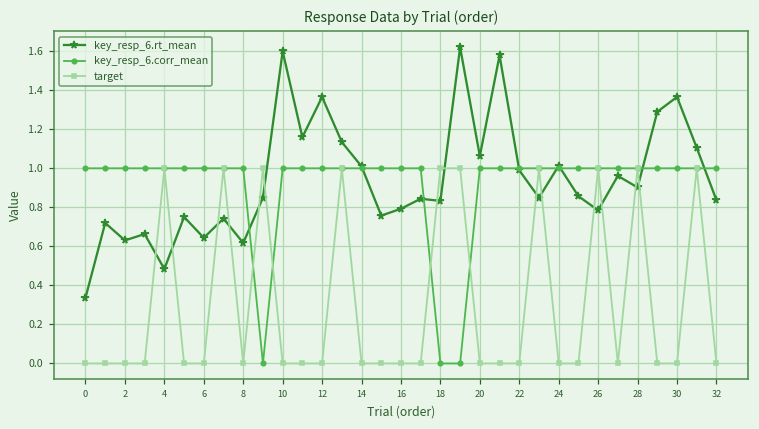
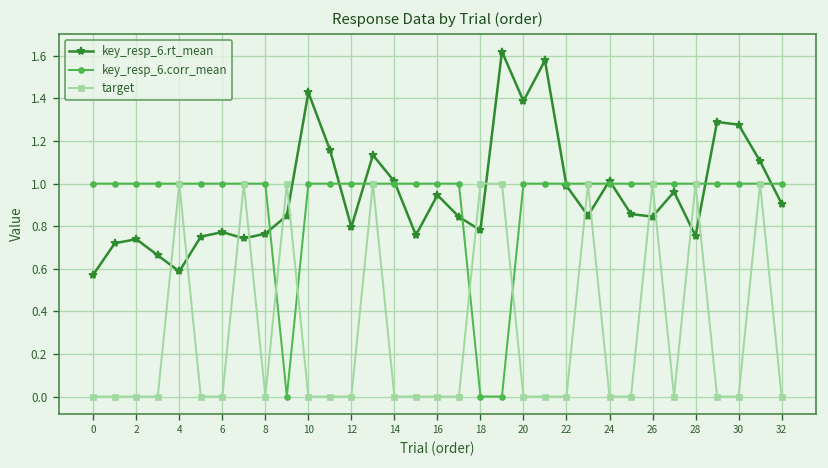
  {
    "key_resp_6.rt_mean": {
-     "0": 0.34,
-     "2": 0.63,
-     "4": 0.48,
-     "6": 0.64,
-     "8": 0.62,
-     "10": 1.60,
-     "12": 1.37,
-     "16": 0.79,
-     "18": 0.83,
-     "20": 1.06,
-     "26": 0.78,
-     "28": 0.90,
-     "30": 1.37,
-     "32": 0.84
+     "0": 0.57,
+     "2": 0.74,
+     "4": 0.59,
+     "6": 0.77,
+     "8": 0.76,
+     "10": 1.43,
+     "12": 0.80,
+     "16": 0.95,
+     "18": 0.78,
+     "20": 1.39,
+     "26": 0.84,
+     "28": 0.75,
+     "30": 1.28,
+     "32": 0.91
    },
    "key_resp_6.corr_mean": {
      "0": 1.00,
      "2": 1.00,
      "6": 1.00,
      "8": 1.00,
      "10": 1.00,
      "12": 1.00,
      "16": 1.00,
      "18": 0.00,
      "20": 1.00,
      "30": 1.00,
      "32": 1.00
    },
    "target": {
      "0": 0.00,
      "2": 0.00,
      "6": 0.00,
      "8": 0.00,
      "10": 0.00,
      "12": 0.00,
      "14": 0.00,
      "16": 0.00,
      "18": 1.00,
      "20": 0.00,
      "22": 0.00,
      "24": 0.00,
      "30": 0.00,
      "32": 0.00
    }
  }
